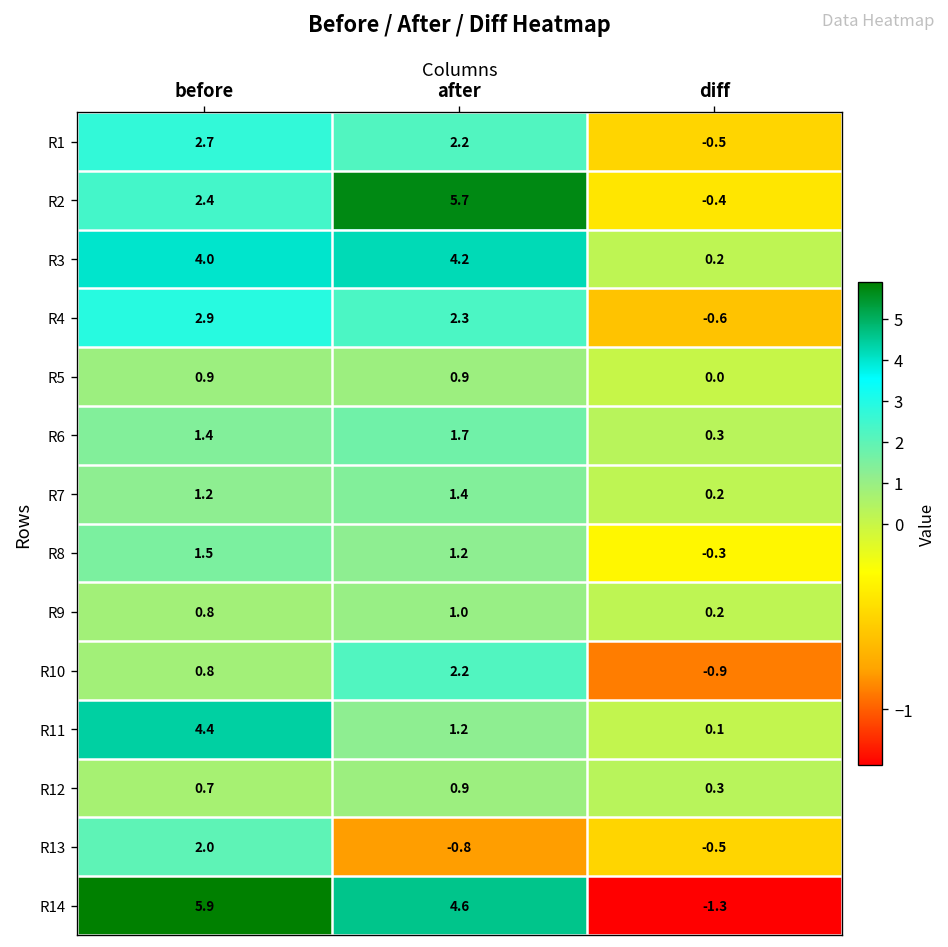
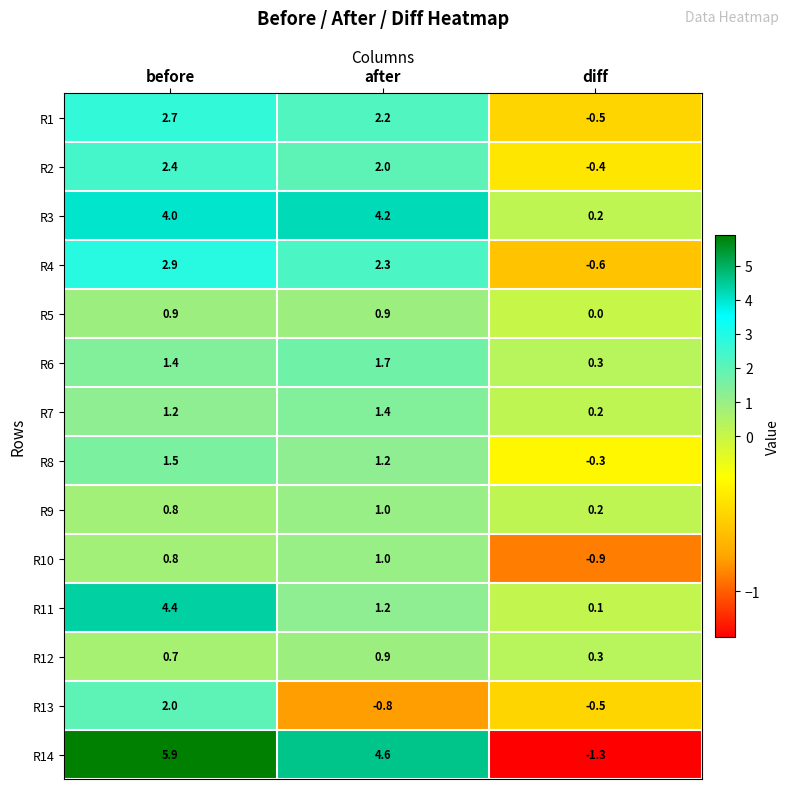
  {
    "R1": {
      "before": 2.7,
      "after": 2.2,
      "diff": -0.5
    },
    "R2": {
      "before": 2.4,
-     "after": 5.7,
+     "after": 2.0,
      "diff": -0.4
    },
    "R3": {
      "before": 4.0,
      "after": 4.2,
      "diff": 0.2
    },
    "R4": {
      "before": 2.9,
      "after": 2.3,
      "diff": -0.6
    },
    "R5": {
      "before": 0.9,
      "after": 0.9,
      "diff": 0.0
    },
    "R6": {
      "before": 1.4,
      "after": 1.7,
      "diff": 0.3
    },
    "R7": {
      "before": 1.2,
      "after": 1.4,
      "diff": 0.2
    },
    "R8": {
      "before": 1.5,
      "after": 1.2,
      "diff": -0.3
    },
    "R9": {
      "before": 0.8,
      "after": 1.0,
      "diff": 0.2
    },
    "R10": {
      "before": 0.8,
-     "after": 2.2,
+     "after": 1.0,
      "diff": -0.9
    },
    "R11": {
      "before": 4.4,
      "after": 1.2,
      "diff": 0.1
    },
    "R12": {
      "before": 0.7,
      "after": 0.9,
      "diff": 0.3
    },
    "R13": {
      "before": 2.0,
      "after": -0.8,
      "diff": -0.5
    },
    "R14": {
      "before": 5.9,
      "after": 4.6,
      "diff": -1.3
    }
  }
